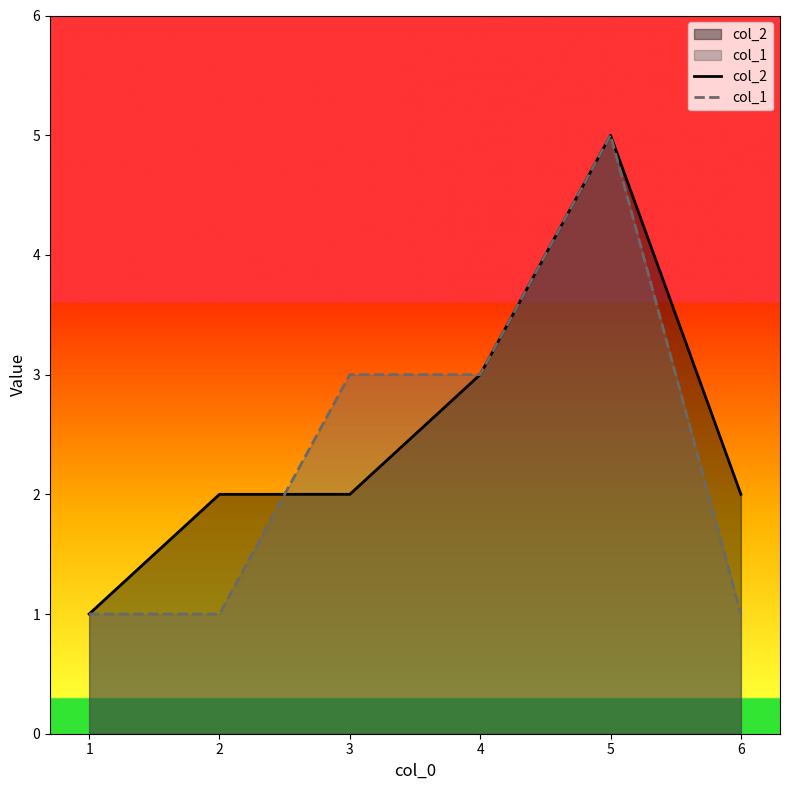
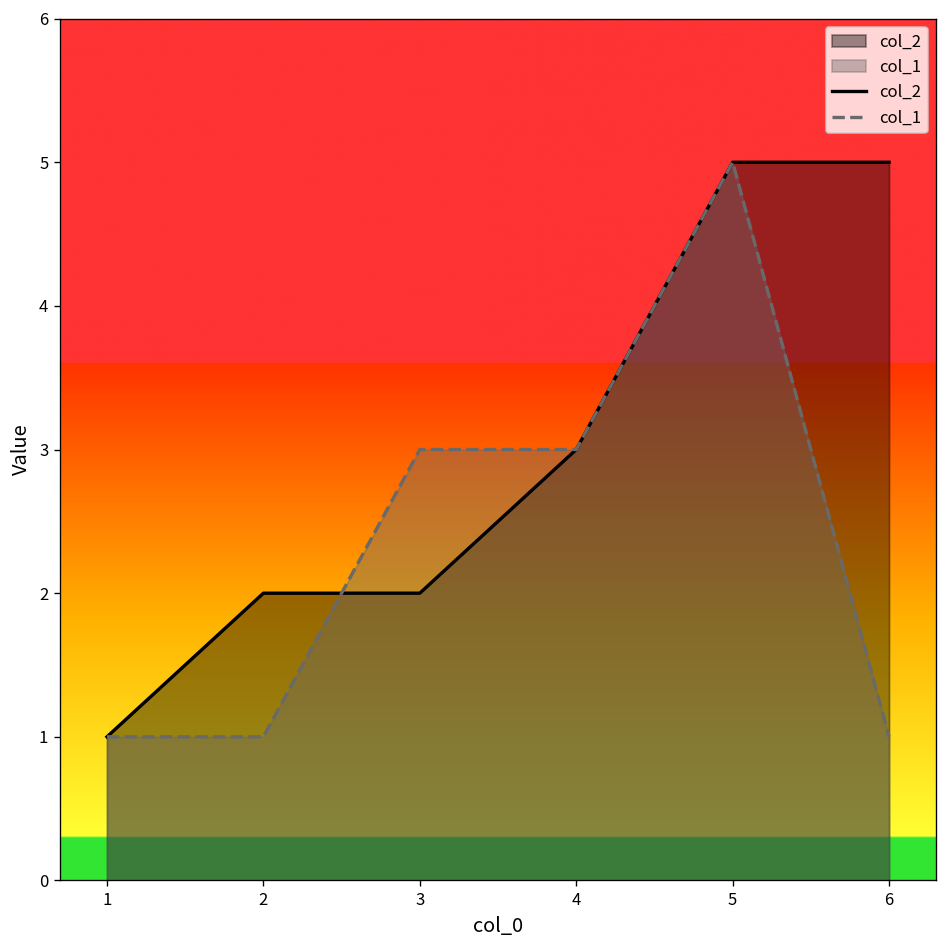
  {
    "col_2": {
      "2": 2,
      "3": 2,
-     "6": 2
+     "6": 5
    },
    "col_1": {
      "2": 1,
      "3": 3,
      "6": 1
    }
  }
